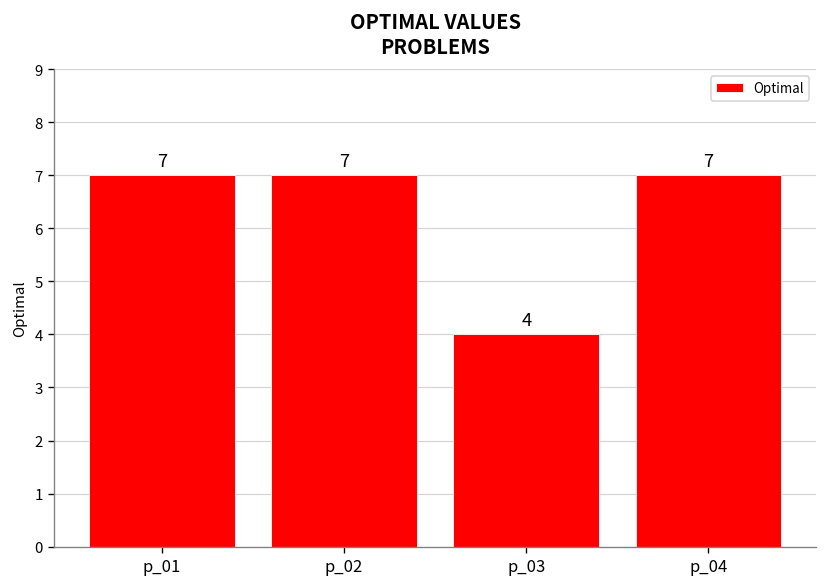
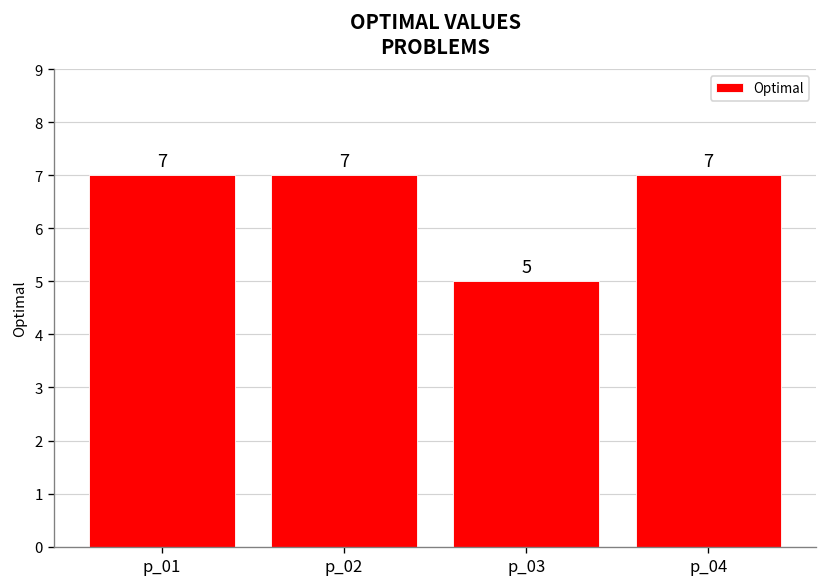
  {
    "p_01": 7,
    "p_02": 7,
-   "p_03": 4,
+   "p_03": 5,
    "p_04": 7
  }
